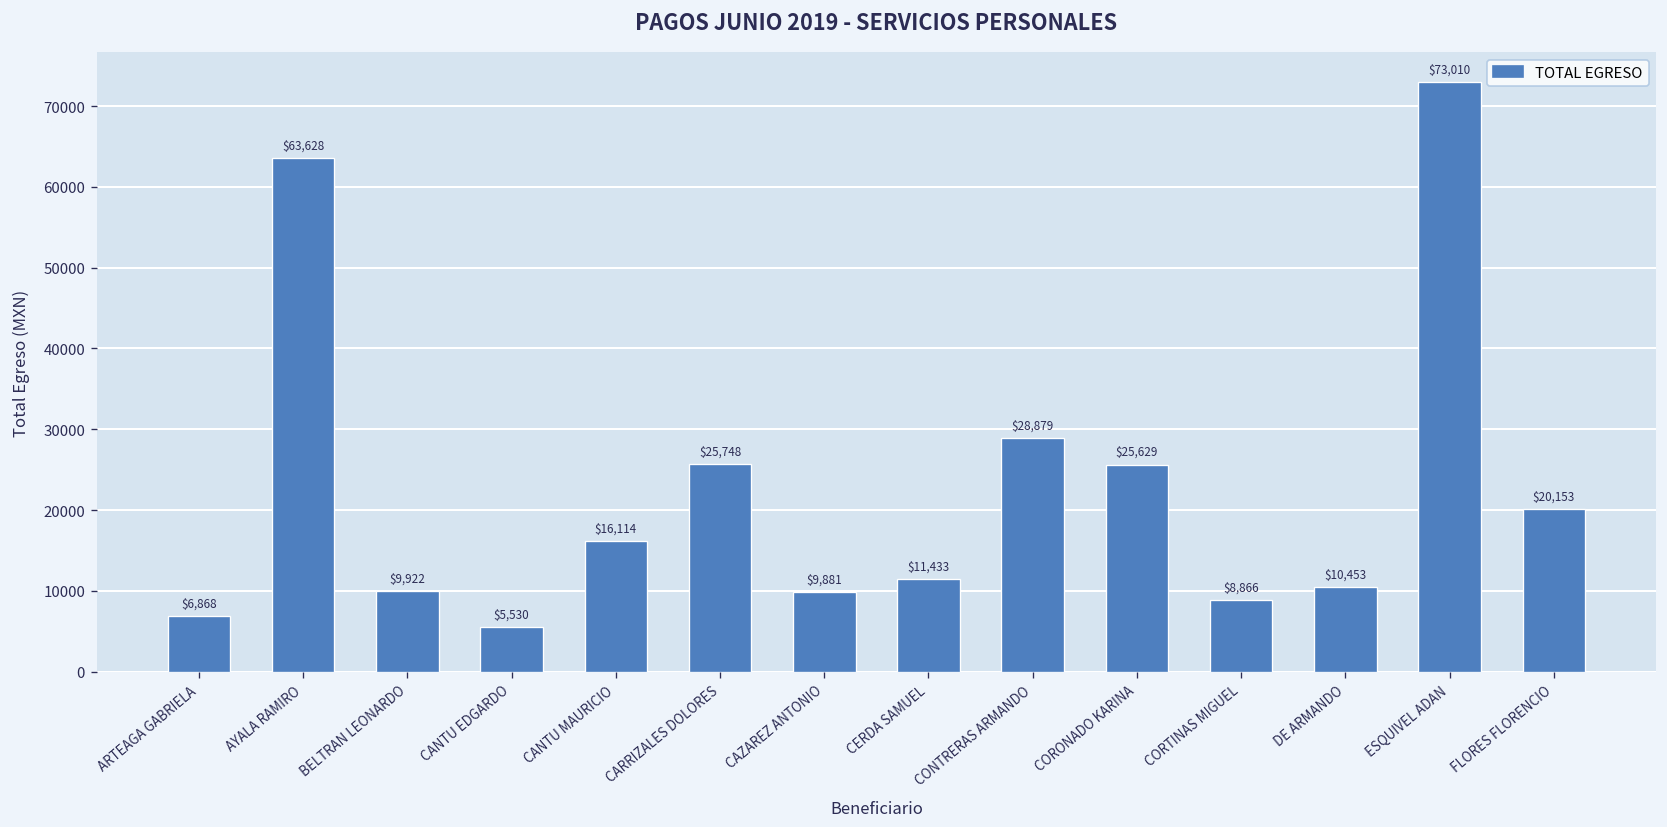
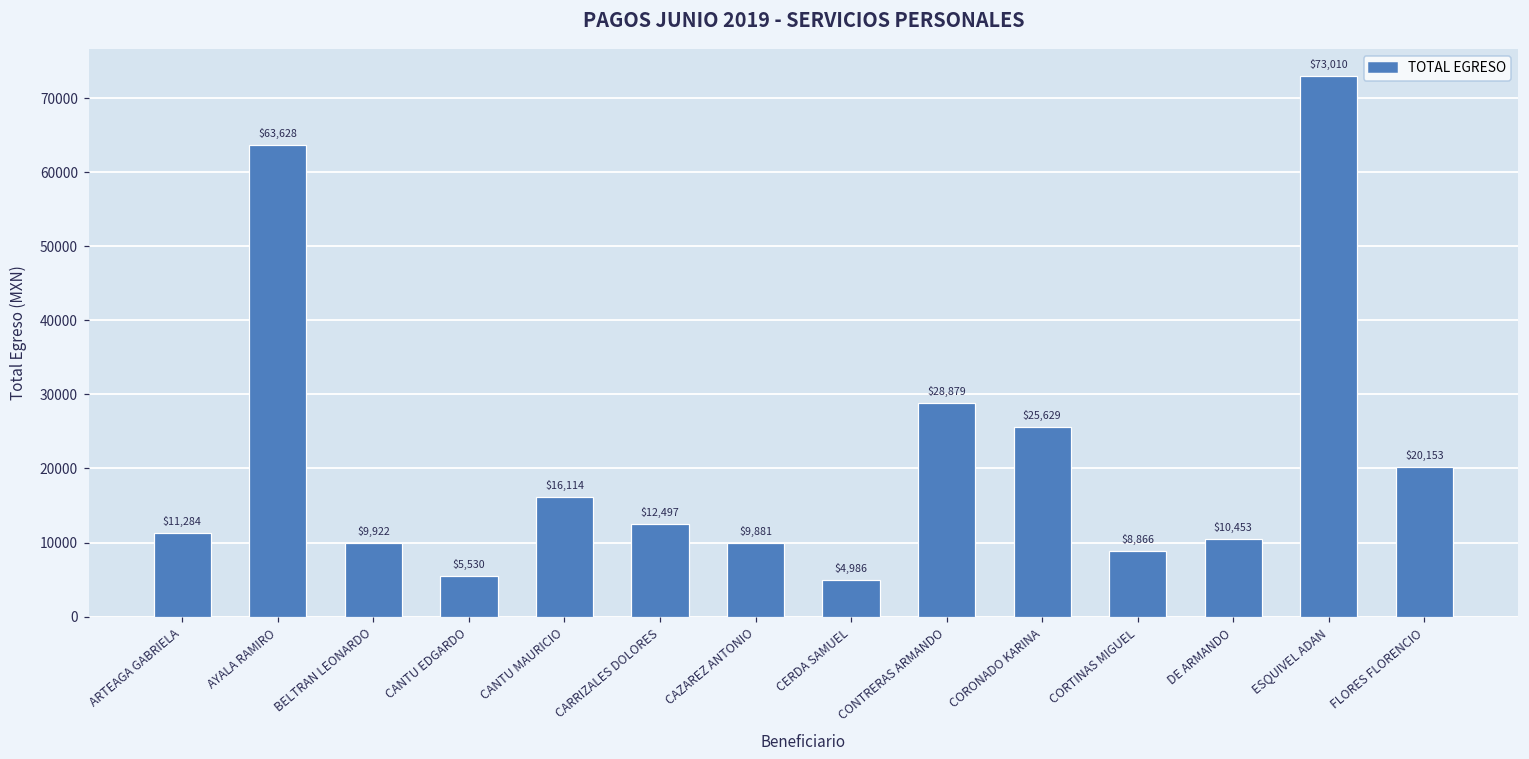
  {
-   "ARTEAGA GABRIELA": "$6,868",
+   "ARTEAGA GABRIELA": "$11,284",
    "AYALA RAMIRO": "$63,628",
    "BELTRAN LEONARDO": "$9,922",
    "CANTU EDGARDO": "$5,530",
    "CANTU MAURICIO": "$16,114",
-   "CARRIZALES DOLORES": "$25,748",
+   "CARRIZALES DOLORES": "$12,497",
    "CAZAREZ ANTONIO": "$9,881",
-   "CERDA SAMUEL": "$11,433",
+   "CERDA SAMUEL": "$4,986",
    "CONTRERAS ARMANDO": "$28,879",
    "CORONADO KARINA": "$25,629",
    "CORTINAS MIGUEL": "$8,866",
    "DE ARMANDO": "$10,453",
    "ESQUIVEL ADAN": "$73,010",
    "FLORES FLORENCIO": "$20,153"
  }
